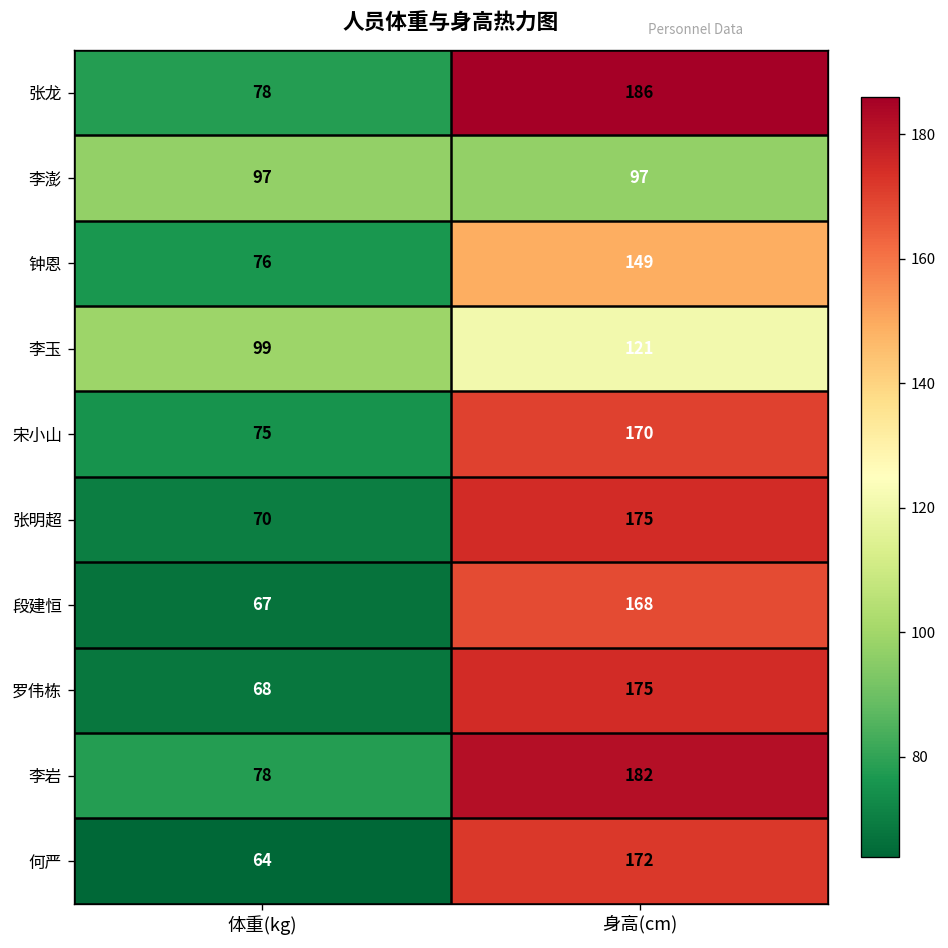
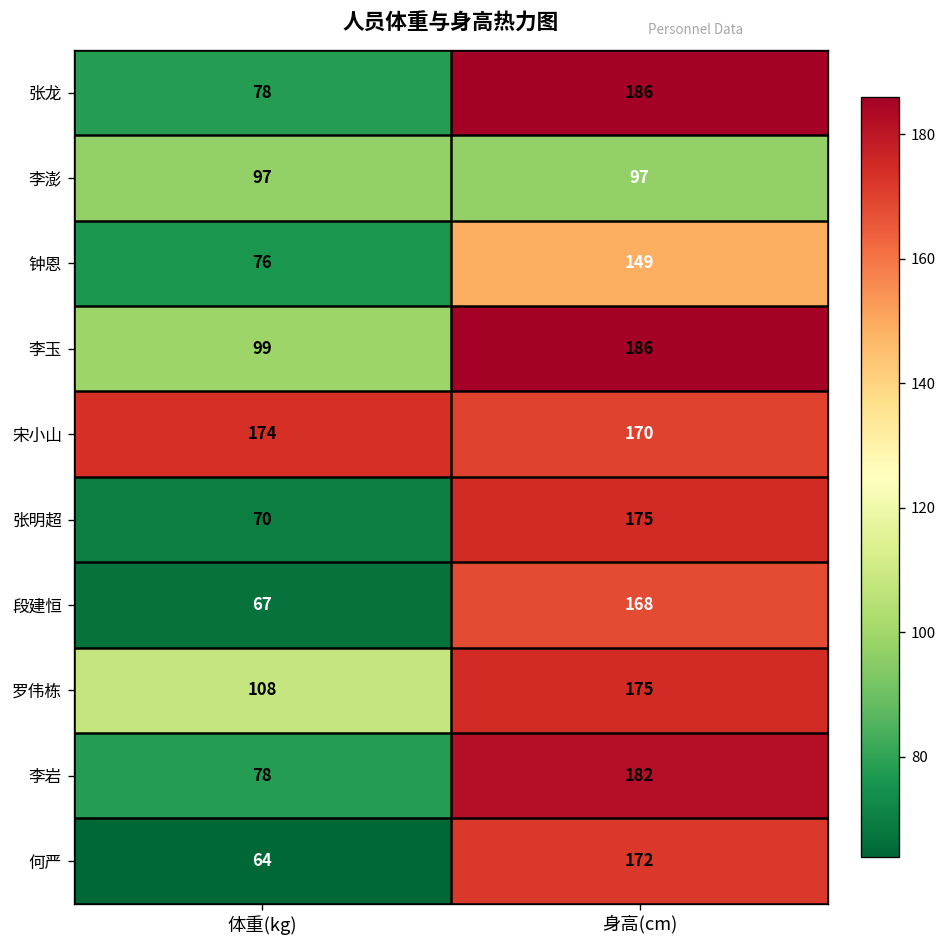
  {
    "张龙": {
      "体重(kg)": 78,
      "身高(cm)": 186
    },
    "李澎": {
      "体重(kg)": 97,
      "身高(cm)": 97
    },
    "钟恩": {
      "体重(kg)": 76,
      "身高(cm)": 149
    },
    "李玉": {
      "体重(kg)": 99,
-     "身高(cm)": 121
+     "身高(cm)": 186
    },
    "宋小山": {
-     "体重(kg)": 75,
+     "体重(kg)": 174,
      "身高(cm)": 170
    },
    "张明超": {
      "体重(kg)": 70,
      "身高(cm)": 175
    },
    "段建恒": {
      "体重(kg)": 67,
      "身高(cm)": 168
    },
    "罗伟栋": {
-     "体重(kg)": 68,
+     "体重(kg)": 108,
      "身高(cm)": 175
    },
    "李岩": {
      "体重(kg)": 78,
      "身高(cm)": 182
    },
    "何严": {
      "体重(kg)": 64,
      "身高(cm)": 172
    }
  }
